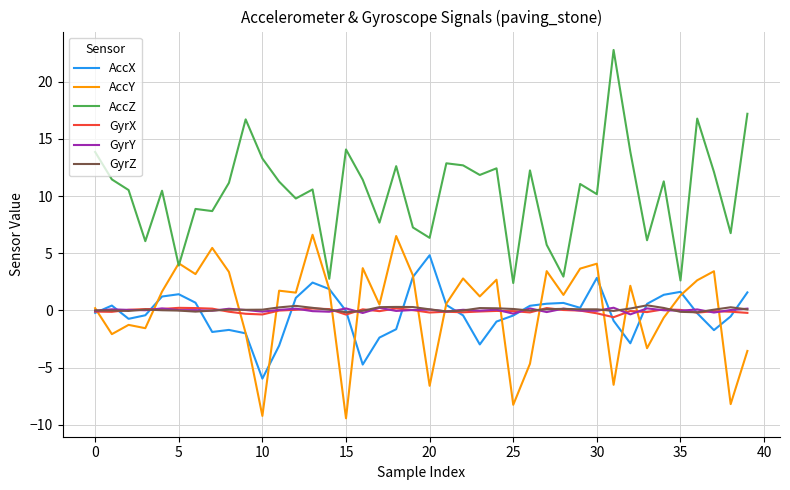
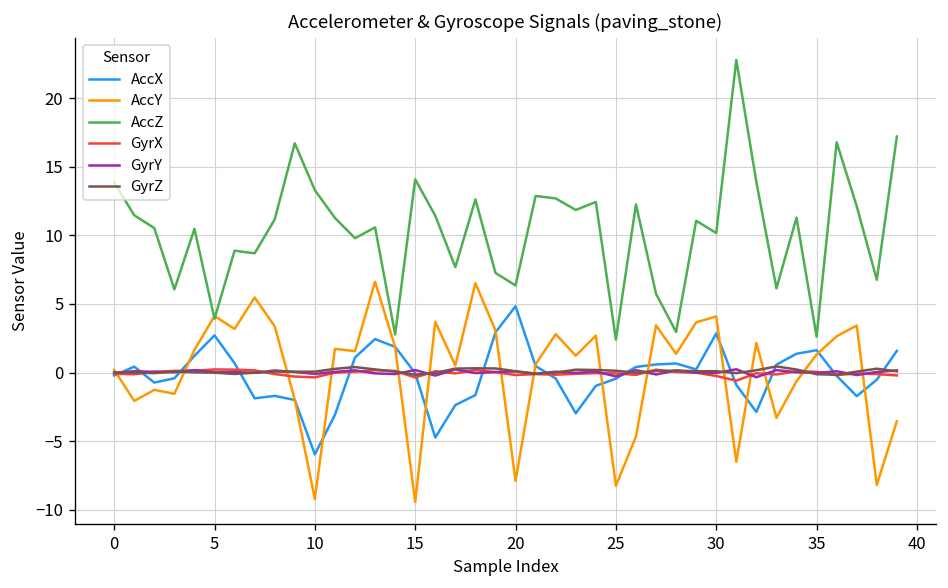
  {
    "AccX": {
-     "5": 1.4,
+     "5": 2.7,
      "10": -6.0,
      "20": 4.8,
      "30": 2.9,
      "35": 1.6
    },
    "AccY": {
      "10": -9.2,
      "15": -9.4,
-     "20": -6.6,
+     "20": -7.9,
      "25": -8.3,
      "30": 4.1,
      "35": 1.3
    },
    "AccZ": {
      "10": 13.3,
      "15": 14.1,
      "20": 6.4,
      "25": 2.4,
      "30": 10.2,
      "35": 2.6
    },
    "GyrX": {
      "10": -0.4,
      "20": -0.2
    }
  }
